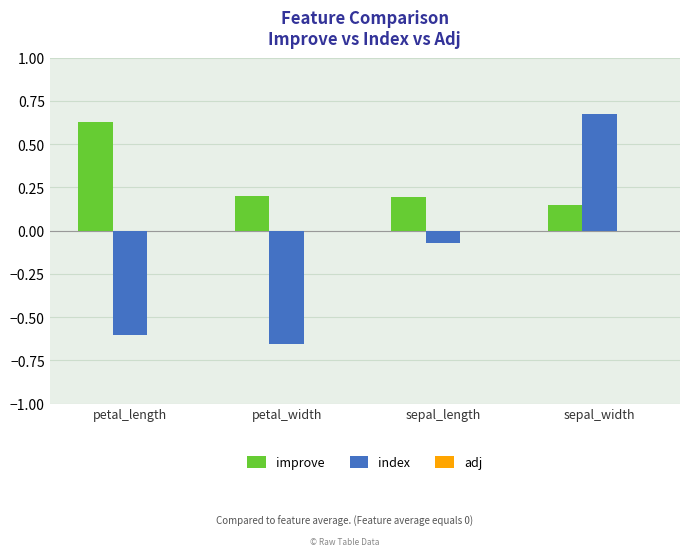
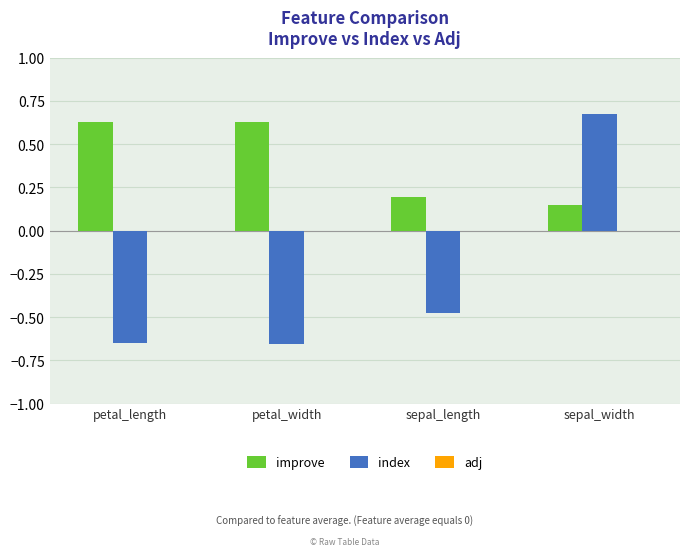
  {
    "improve": {
      "petal_length": 0.63,
-     "petal_width": 0.20,
+     "petal_width": 0.63,
      "sepal_length": 0.19,
      "sepal_width": 0.15
    },
    "index": {
-     "petal_length": -0.60,
+     "petal_length": -0.65,
      "petal_width": -0.66,
-     "sepal_length": -0.07,
+     "sepal_length": -0.48,
      "sepal_width": 0.67
    },
    "adj": {
      "petal_length": 0.00,
      "petal_width": 0.00,
      "sepal_length": 0.00,
      "sepal_width": 0.00
    }
  }
